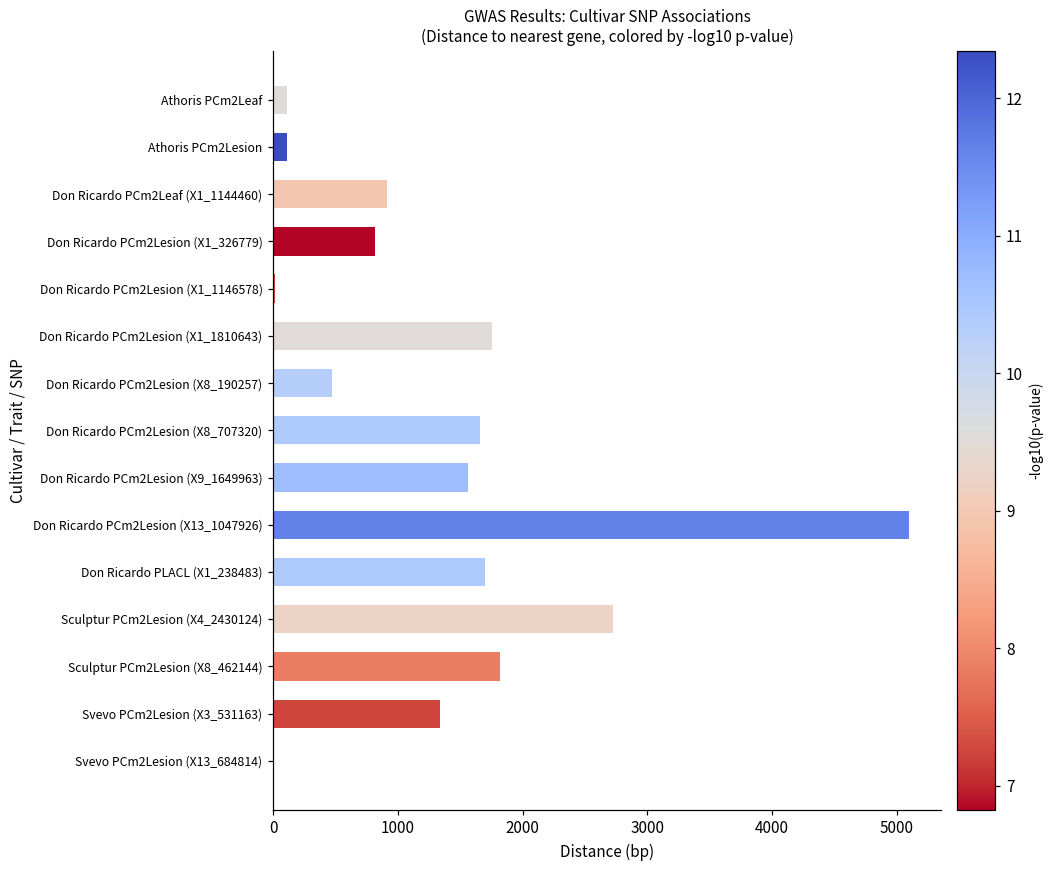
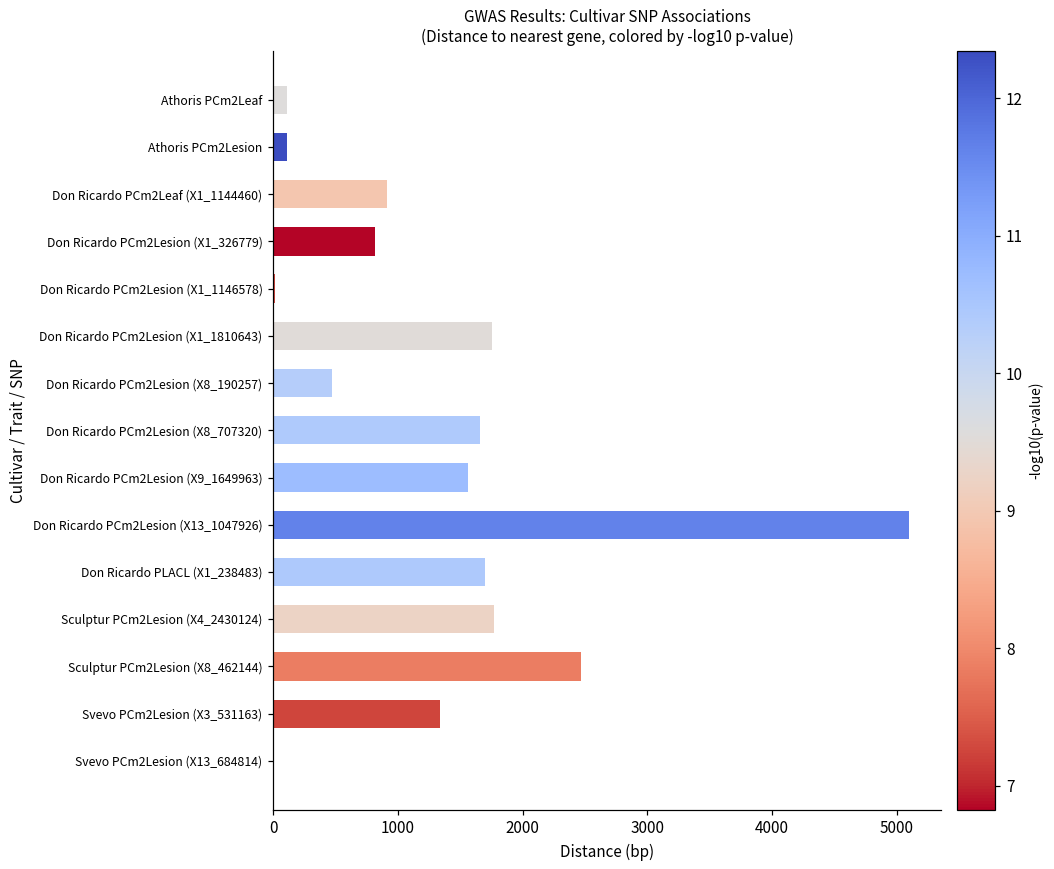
  {
    "Athoris PCm2Leaf": 110,
    "Athoris PCm2Lesion": 110,
    "Don Ricardo PCm2Leaf (X1_1144460)": 910,
    "Don Ricardo PCm2Lesion (X1_326779)": 820,
    "Don Ricardo PCm2Lesion (X1_1810643)": 1750,
    "Don Ricardo PCm2Lesion (X8_190257)": 470,
    "Don Ricardo PCm2Lesion (X8_707320)": 1660,
    "Don Ricardo PCm2Lesion (X9_1649963)": 1560,
    "Don Ricardo PCm2Lesion (X13_1047926)": 5100,
    "Don Ricardo PLACL (X1_238483)": 1700,
-   "Sculptur PCm2Lesion (X4_2430124)": 2720,
-   "Sculptur PCm2Lesion (X8_462144)": 1820,
+   "Sculptur PCm2Lesion (X4_2430124)": 1770,
+   "Sculptur PCm2Lesion (X8_462144)": 2470,
    "Svevo PCm2Lesion (X3_531163)": 1340,
    "Svevo PCm2Lesion (X13_684814)": 0
  }
